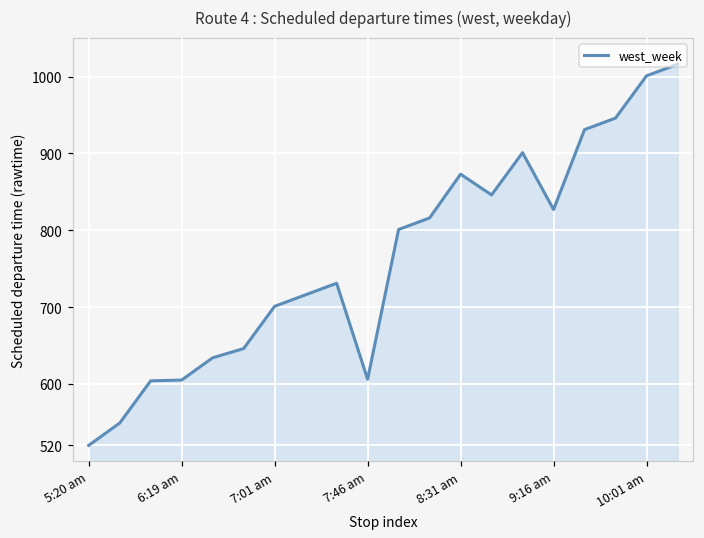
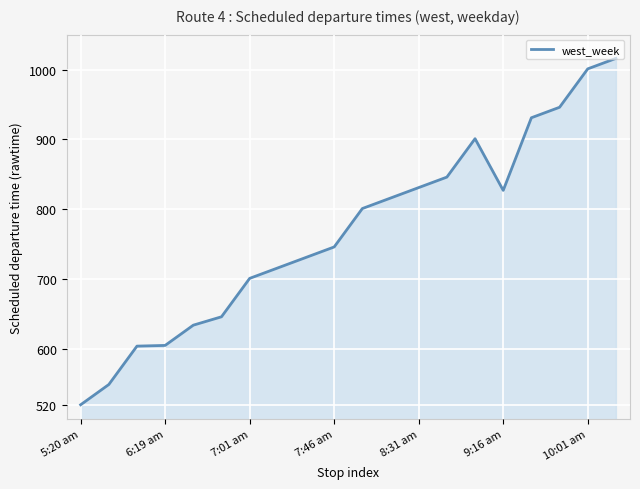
  {
    "5:20 am": 520,
    "6:19 am": 610,
    "7:01 am": 700,
-   "7:46 am": 610,
-   "8:31 am": 870,
+   "7:46 am": 750,
+   "8:31 am": 830,
    "9:16 am": 830,
    "10:01 am": 1000
  }
